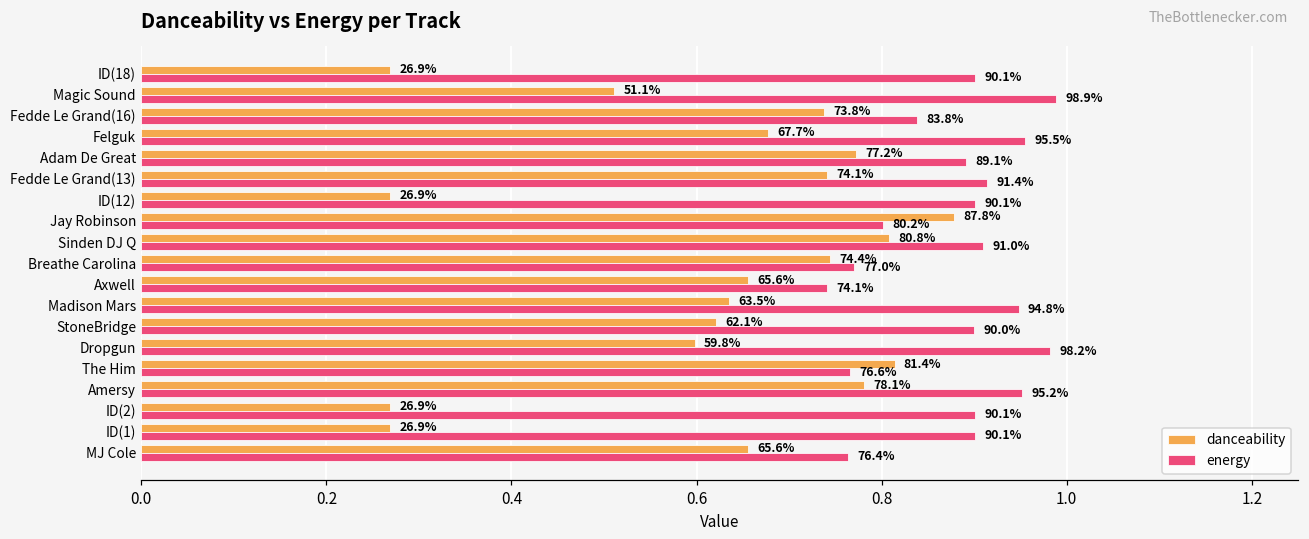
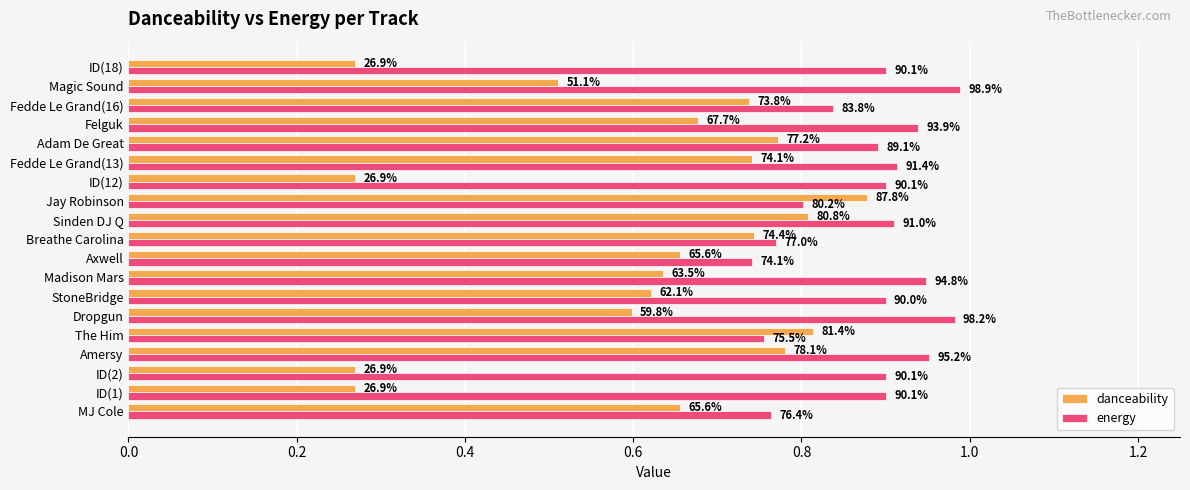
  {
    "danceability": {
      "ID(18)": "26.9%",
      "Magic Sound": "51.1%",
      "Fedde Le Grand(16)": "73.8%",
      "Felguk": "67.7%",
      "Adam De Great": "77.2%",
      "Fedde Le Grand(13)": "74.1%",
      "ID(12)": "26.9%",
      "Jay Robinson": "87.8%",
      "Sinden DJ Q": "80.8%",
      "Axwell": "65.6%",
      "Madison Mars": "63.5%",
      "StoneBridge": "62.1%",
      "Dropgun": "59.8%",
      "The Him": "81.4%",
      "Amersy": "78.1%",
      "ID(2)": "26.9%",
      "ID(1)": "26.9%",
      "MJ Cole": "65.6%"
    },
    "energy": {
      "ID(18)": "90.1%",
      "Magic Sound": "98.9%",
      "Fedde Le Grand(16)": "83.8%",
-     "Felguk": "95.5%",
+     "Felguk": "93.9%",
      "Adam De Great": "89.1%",
      "Fedde Le Grand(13)": "91.4%",
      "ID(12)": "90.1%",
      "Jay Robinson": "80.2%",
      "Sinden DJ Q": "91.0%",
      "Axwell": "74.1%",
      "Madison Mars": "94.8%",
      "StoneBridge": "90.0%",
      "Dropgun": "98.2%",
-     "The Him": "76.6%",
+     "The Him": "75.5%",
      "Amersy": "95.2%",
      "ID(2)": "90.1%",
      "ID(1)": "90.1%",
      "MJ Cole": "76.4%"
    }
  }
